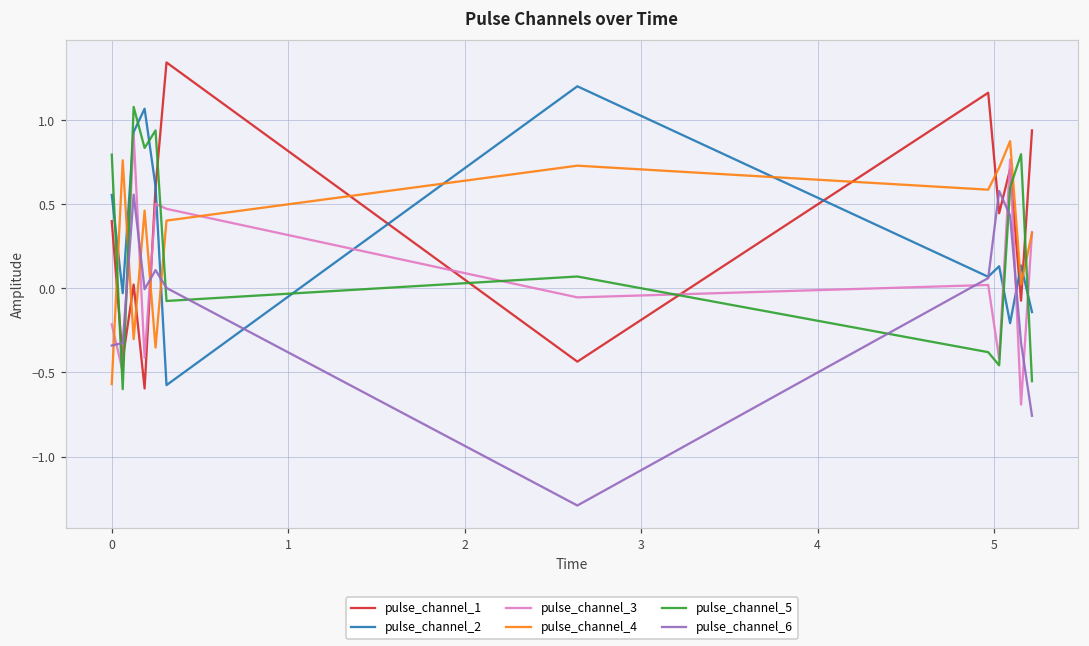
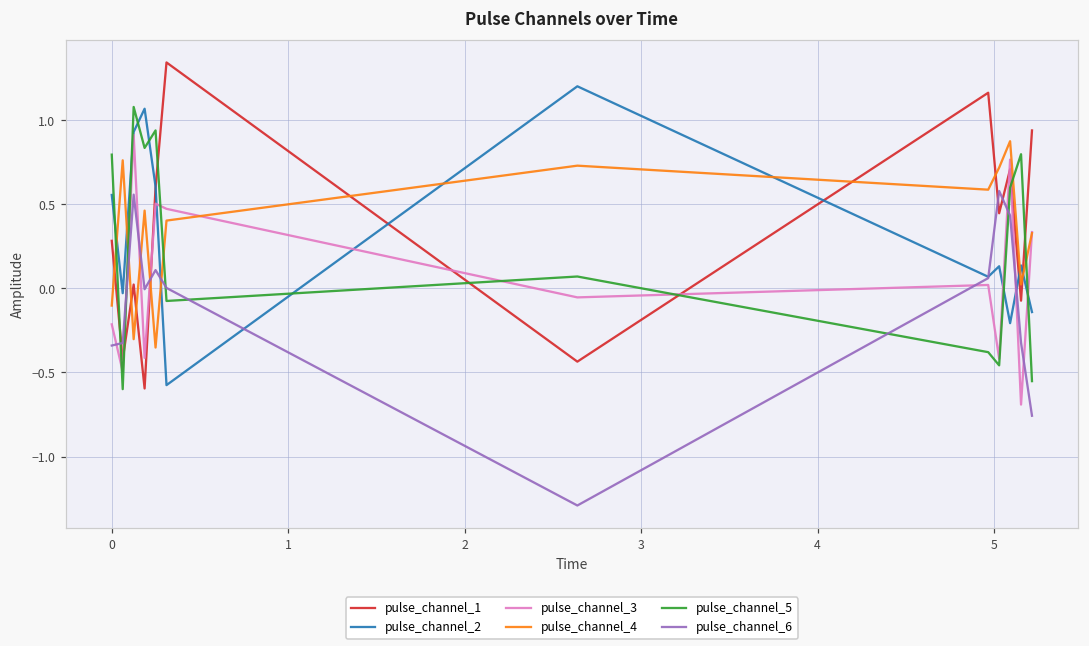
  {
    "pulse_channel_1": {
-     "0": 0.40
+     "0": 0.28
    },
    "pulse_channel_2": {
      "0": 0.56
    },
    "pulse_channel_3": {
      "0": -0.21
    },
    "pulse_channel_4": {
-     "0": -0.57
+     "0": -0.10
    },
    "pulse_channel_5": {
      "0": 0.80
    },
    "pulse_channel_6": {
      "0": -0.34
    }
  }
